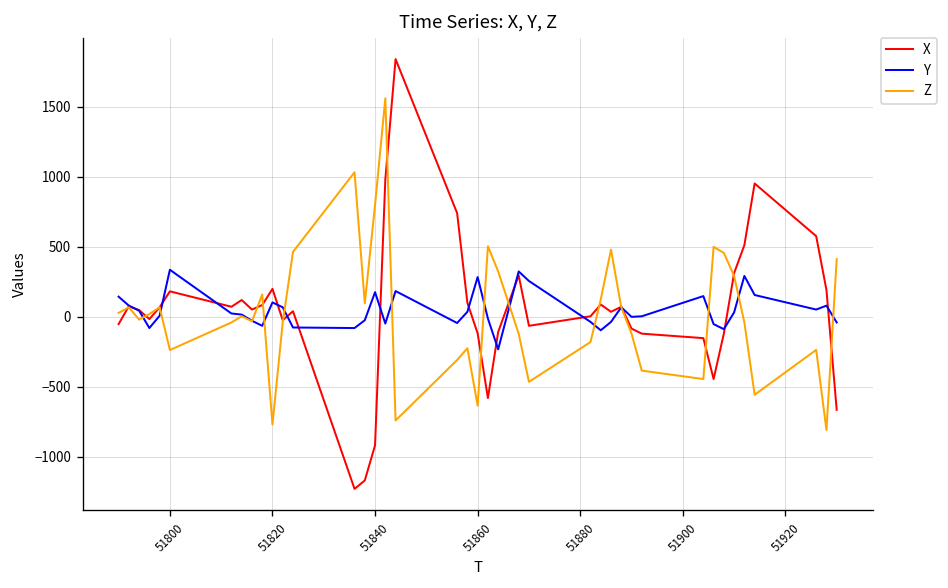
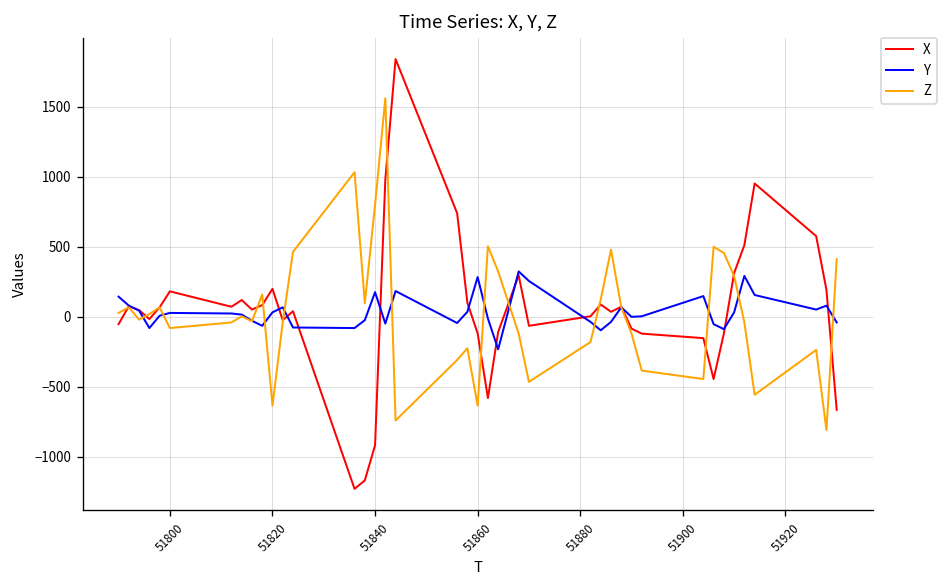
  {
    "X": {
      "51800": 180,
      "51820": 200,
      "51840": -920,
      "51860": -120
    },
    "Y": {
-     "51800": 340,
-     "51820": 100,
+     "51800": 30,
+     "51820": 30,
      "51840": 180,
      "51860": 280
    },
    "Z": {
-     "51800": -240,
-     "51820": -770,
+     "51800": -80,
+     "51820": -630,
      "51840": 800,
      "51860": -630
    }
  }
